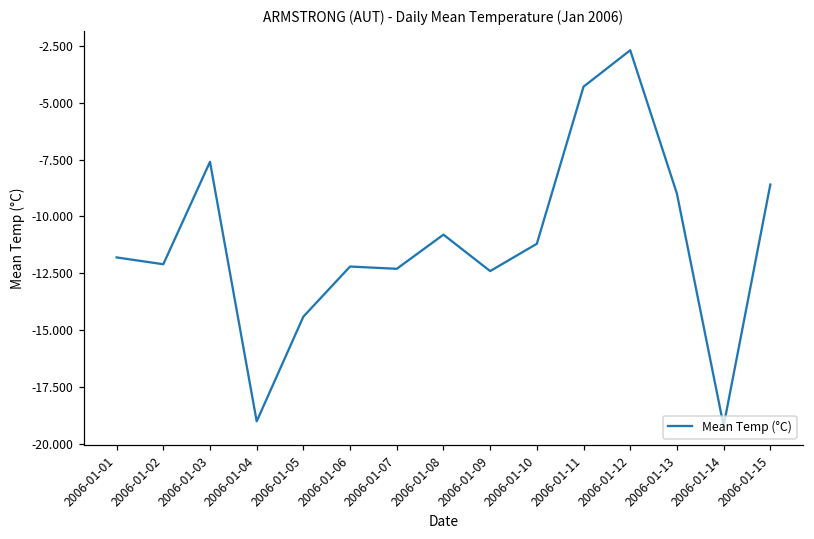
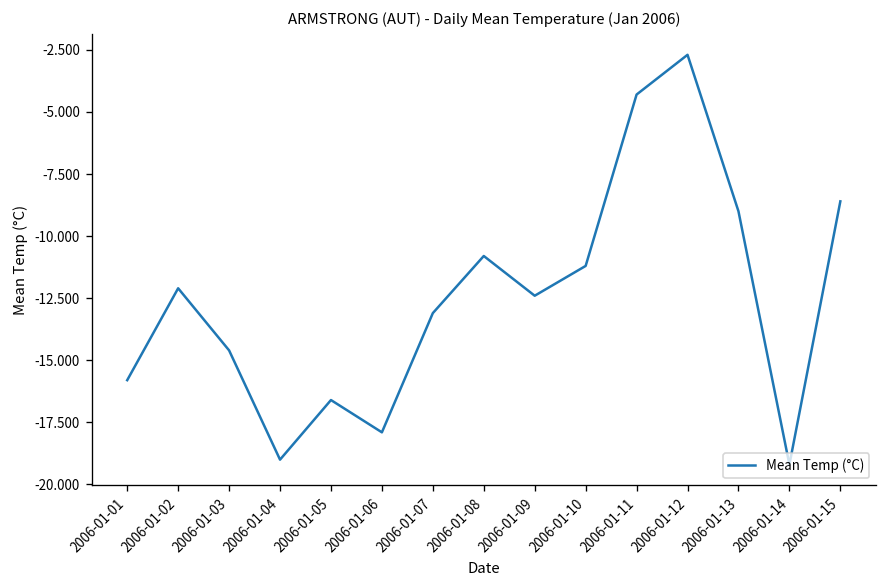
  {
-   "2006-01-01": -11.8,
+   "2006-01-01": -15.8,
    "2006-01-02": -12.1,
-   "2006-01-03": -7.6,
+   "2006-01-03": -14.6,
    "2006-01-04": -19.0,
-   "2006-01-05": -14.4,
-   "2006-01-06": -12.2,
-   "2006-01-07": -12.3,
+   "2006-01-05": -16.6,
+   "2006-01-06": -17.9,
+   "2006-01-07": -13.1,
    "2006-01-08": -10.8,
    "2006-01-09": -12.4,
    "2006-01-10": -11.2,
    "2006-01-11": -4.3,
    "2006-01-12": -2.7,
    "2006-01-13": -9.0,
    "2006-01-15": -8.6
  }
